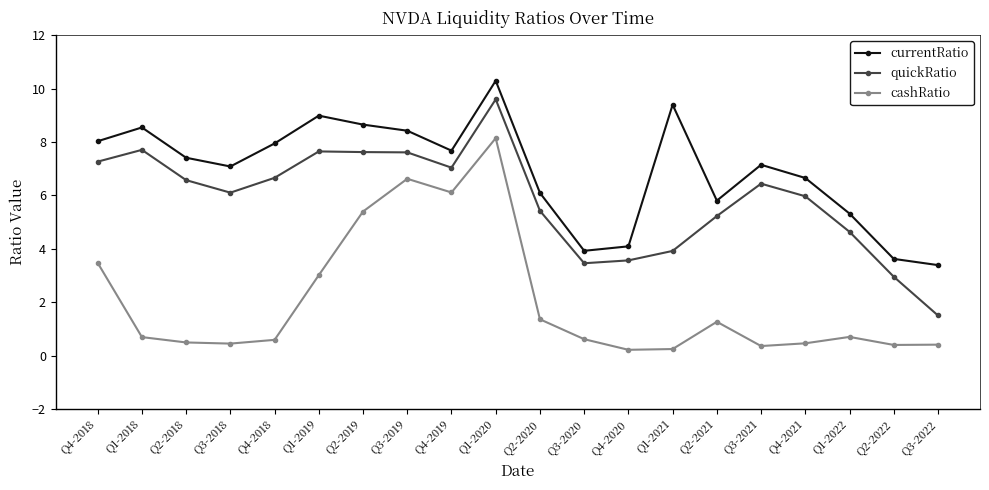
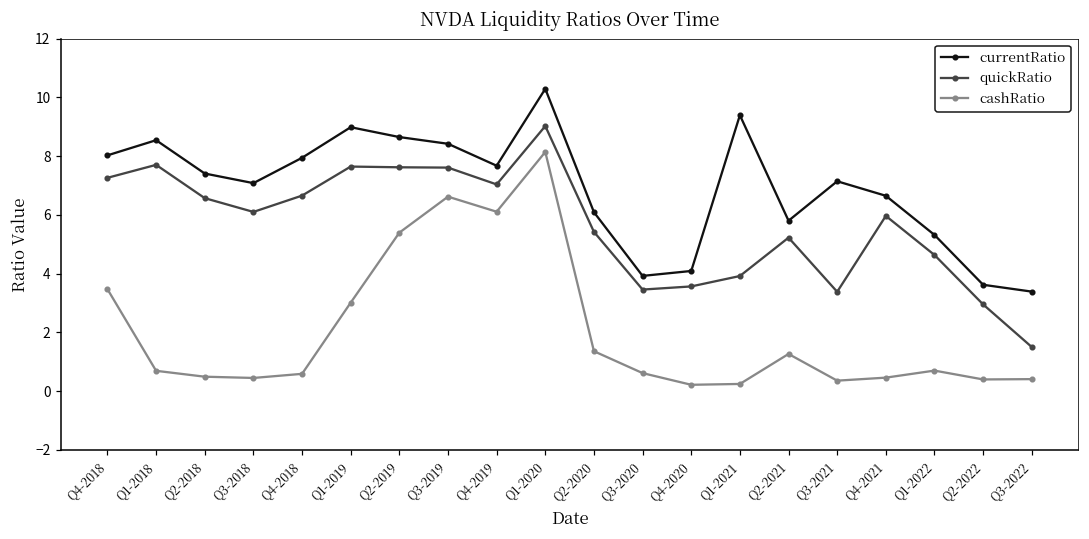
  {
    "currentRatio": {
      "Q1-2018": 8.5,
      "Q2-2018": 7.4,
      "Q3-2018": 7.1,
      "Q1-2019": 9.0,
      "Q2-2019": 8.6,
      "Q3-2019": 8.4,
      "Q4-2019": 7.7,
      "Q1-2020": 10.3,
      "Q2-2020": 6.1,
      "Q3-2020": 3.9,
      "Q4-2020": 4.1,
      "Q1-2021": 9.4,
      "Q2-2021": 5.8,
      "Q3-2021": 7.1,
      "Q4-2021": 6.7,
      "Q1-2022": 5.3,
      "Q2-2022": 3.6,
      "Q3-2022": 3.4
    },
    "quickRatio": {
      "Q1-2018": 7.7,
      "Q2-2018": 6.6,
      "Q3-2018": 6.1,
      "Q1-2019": 7.6,
      "Q2-2019": 7.6,
      "Q3-2019": 7.6,
      "Q4-2019": 7.0,
-     "Q1-2020": 9.6,
+     "Q1-2020": 9.0,
      "Q2-2020": 5.4,
      "Q3-2020": 3.5,
      "Q4-2020": 3.6,
      "Q1-2021": 3.9,
      "Q2-2021": 5.2,
-     "Q3-2021": 6.4,
+     "Q3-2021": 3.4,
      "Q4-2021": 6.0,
      "Q1-2022": 4.6,
      "Q2-2022": 3.0,
      "Q3-2022": 1.5
    },
    "cashRatio": {
      "Q1-2018": 0.7,
      "Q2-2018": 0.5,
      "Q3-2018": 0.4,
      "Q1-2019": 3.0,
      "Q2-2019": 5.4,
      "Q3-2019": 6.6,
      "Q4-2019": 6.1,
      "Q1-2020": 8.1,
      "Q2-2020": 1.4,
      "Q3-2020": 0.6,
      "Q4-2020": 0.2,
      "Q1-2021": 0.2,
      "Q2-2021": 1.3,
      "Q3-2021": 0.4,
      "Q4-2021": 0.5,
      "Q1-2022": 0.7,
      "Q2-2022": 0.4,
      "Q3-2022": 0.4
    }
  }
